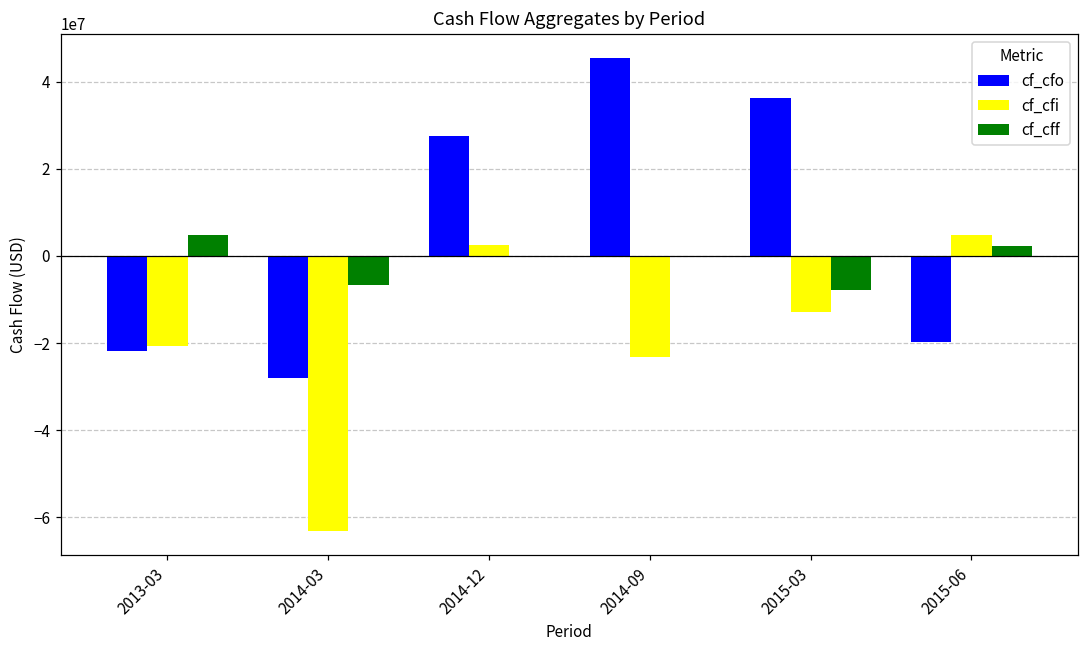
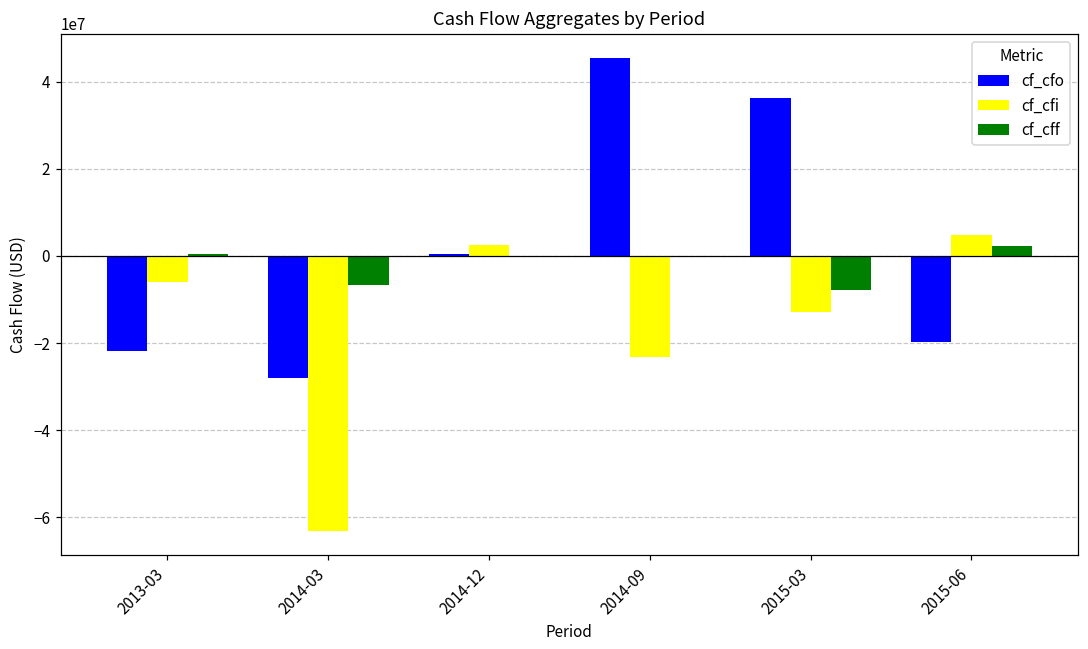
  {
    "cf_cfo": {
      "2013-03": -22000000,
      "2014-03": -28000000,
-     "2014-12": 28000000,
+     "2014-12": 0,
      "2014-09": 45000000,
      "2015-03": 36000000,
      "2015-06": -20000000
    },
    "cf_cfi": {
-     "2013-03": -21000000,
+     "2013-03": -6000000,
      "2014-03": -63000000,
      "2014-12": 3000000,
      "2014-09": -23000000,
      "2015-03": -13000000,
      "2015-06": 5000000
    },
    "cf_cff": {
-     "2013-03": 5000000,
+     "2013-03": 0,
      "2014-03": -7000000,
      "2015-03": -8000000,
      "2015-06": 2000000
    }
  }
